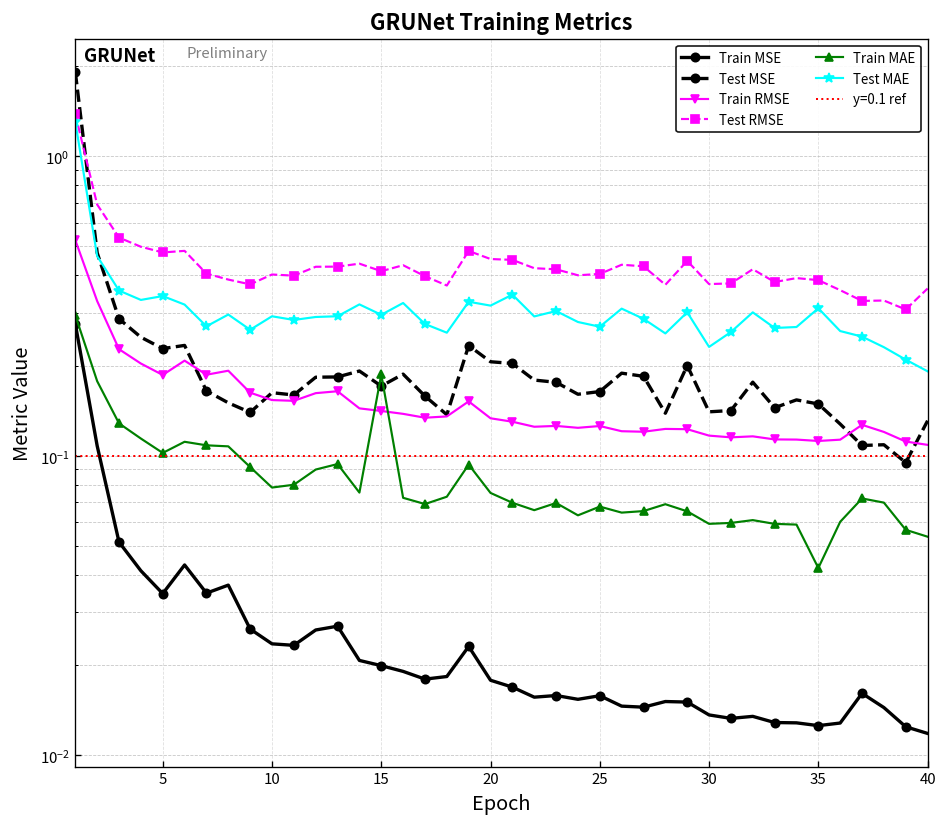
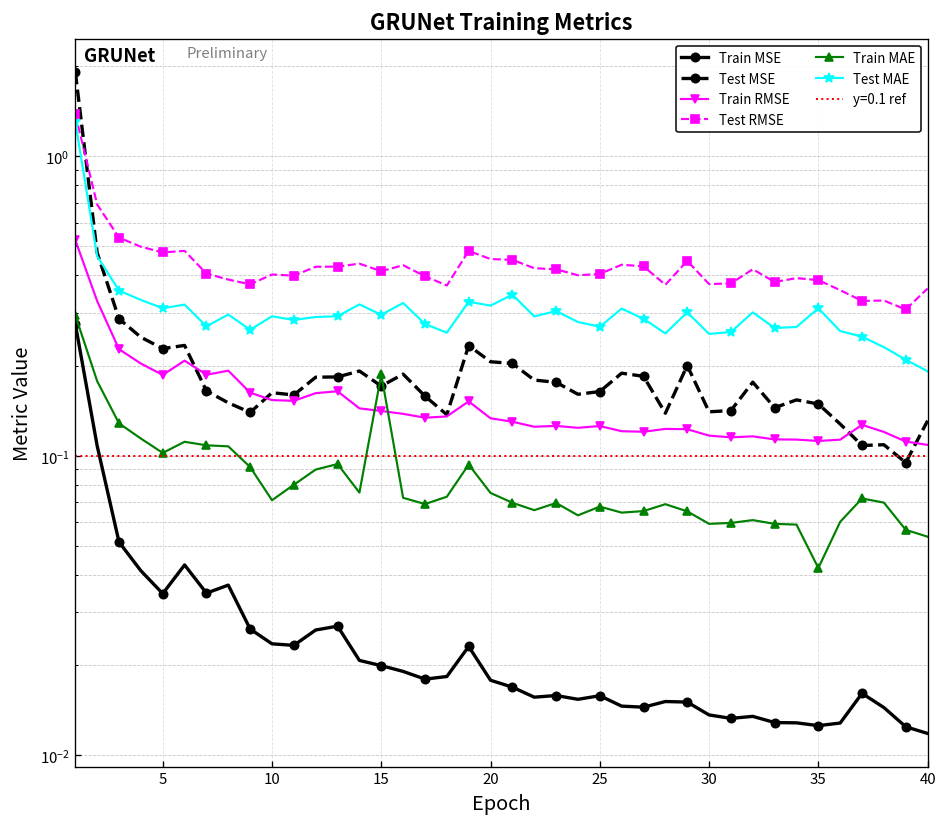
  {
    "Train MAE": {
      "5": 0.102,
-     "10": 0.078,
+     "10": 0.071,
      "15": 0.19,
      "20": 0.075,
      "25": 0.068,
      "30": 0.059,
      "35": 0.042,
      "40": 0.054
    },
    "Test MAE": {
-     "5": 0.34,
+     "5": 0.31,
      "10": 0.29,
      "15": 0.30,
      "20": 0.32,
      "25": 0.27,
-     "30": 0.23,
+     "30": 0.26,
      "35": 0.31,
      "40": 0.19
    }
  }
